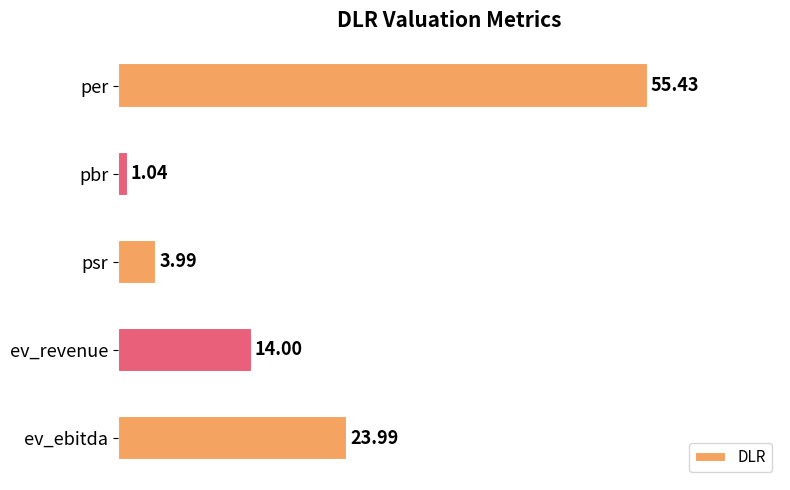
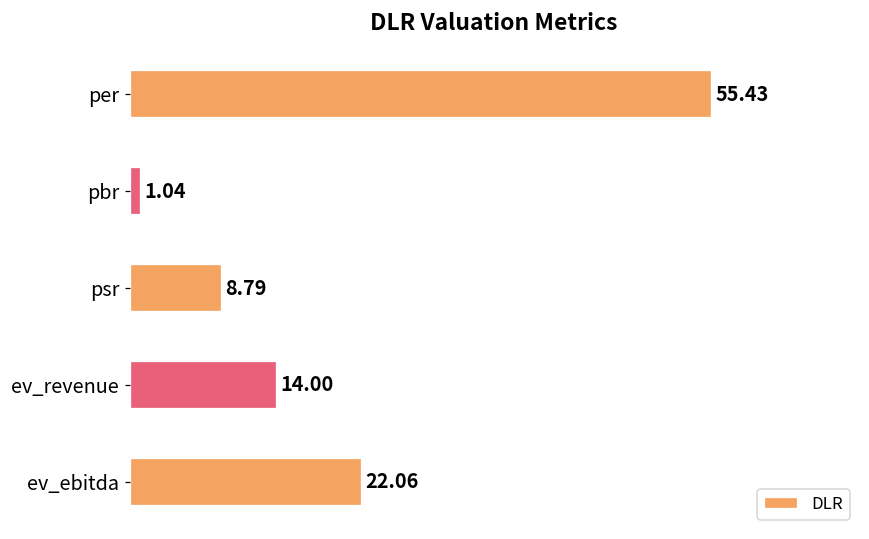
  {
    "per": 55.43,
    "pbr": 1.04,
-   "psr": 3.99,
+   "psr": 8.79,
    "ev_revenue": 14.00,
-   "ev_ebitda": 23.99
+   "ev_ebitda": 22.06
  }
